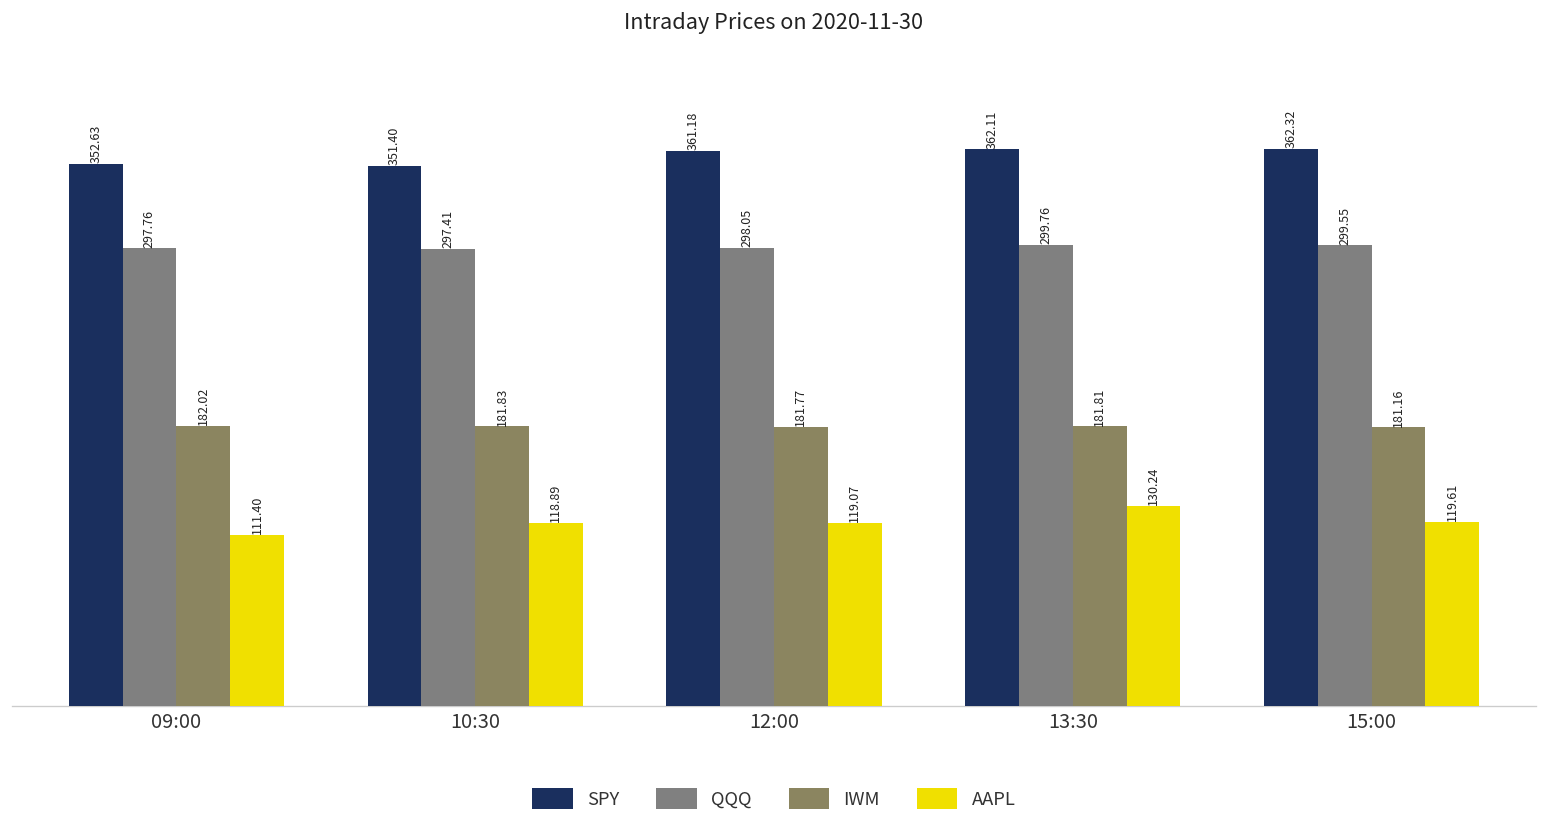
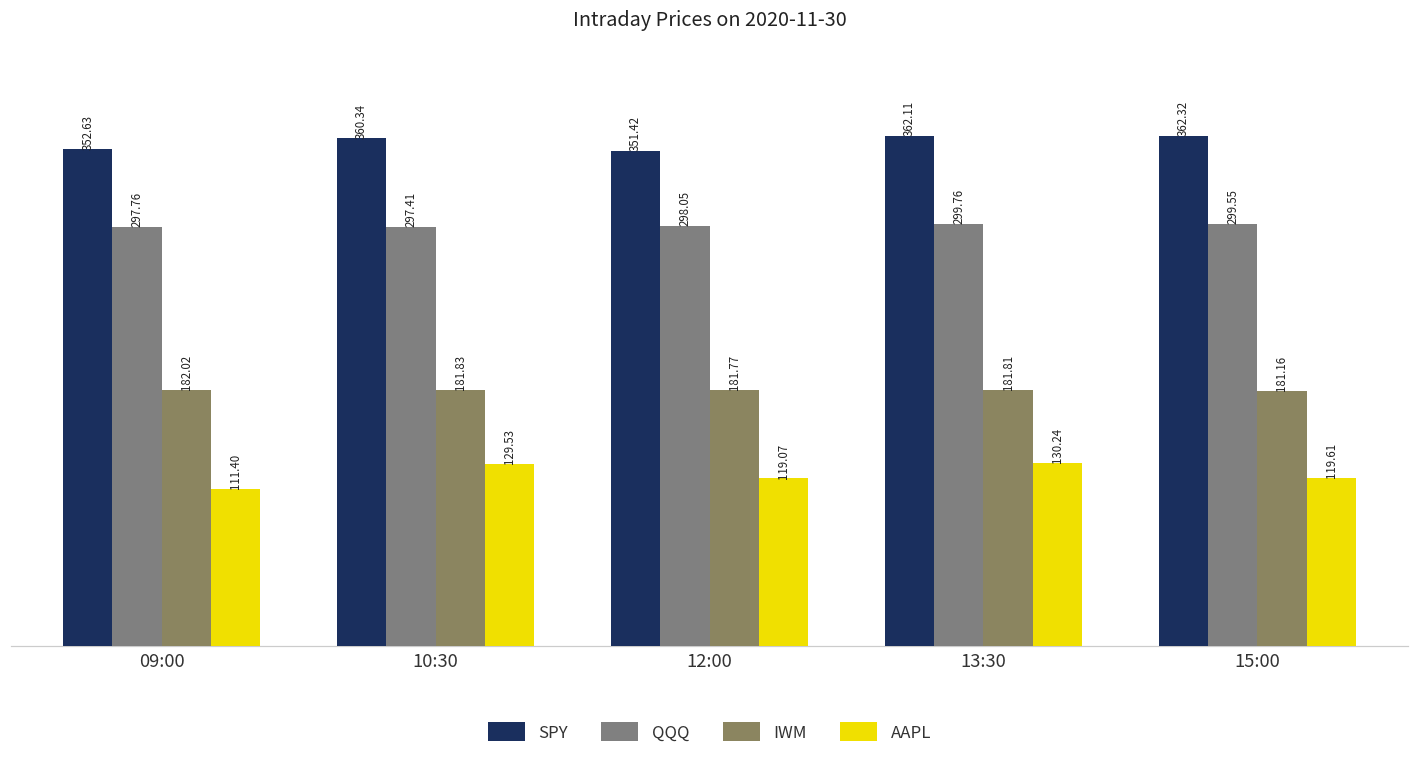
  {
    "SPY": {
      "09:00": 352.63,
-     "10:30": 351.40,
-     "12:00": 361.18,
+     "10:30": 360.34,
+     "12:00": 351.42,
      "13:30": 362.11,
      "15:00": 362.32
    },
    "AAPL": {
      "09:00": 111.40,
-     "10:30": 118.89,
+     "10:30": 129.53,
      "12:00": 119.07,
      "13:30": 130.24,
      "15:00": 119.61
    }
  }
